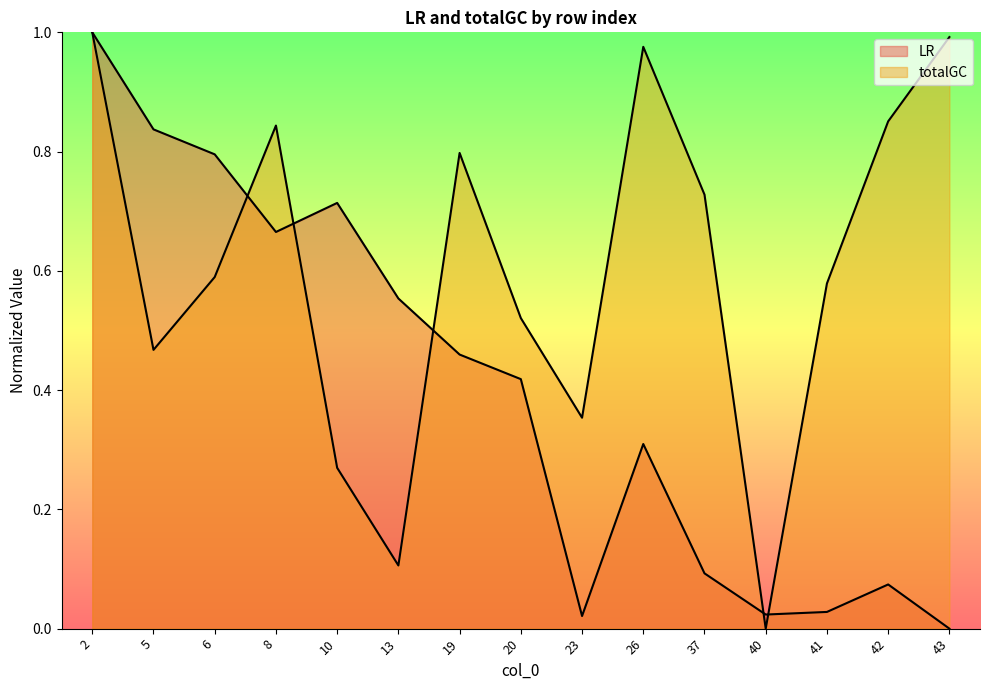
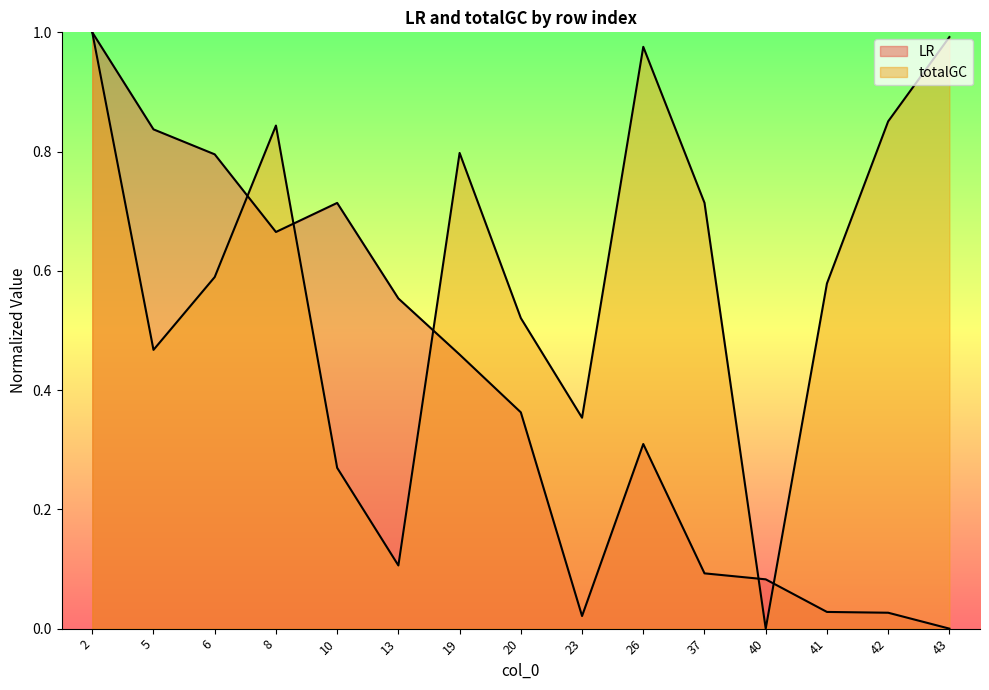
  {
    "LR": {
      "5": 0.84,
      "6": 0.80,
      "8": 0.67,
      "10": 0.71,
      "13": 0.55,
      "19": 0.46,
-     "20": 0.42,
+     "20": 0.36,
      "23": 0.02,
      "26": 0.31,
      "37": 0.09,
-     "40": 0.02,
+     "40": 0.08,
      "41": 0.03,
-     "42": 0.07,
+     "42": 0.03,
      "43": 0.00
    },
    "totalGC": {
      "5": 0.47,
      "6": 0.59,
      "8": 0.84,
      "10": 0.27,
      "13": 0.11,
      "19": 0.80,
      "20": 0.52,
      "23": 0.35,
      "26": 0.98,
-     "37": 0.73,
+     "37": 0.71,
      "40": 0.00,
      "41": 0.58,
      "42": 0.85,
      "43": 0.99
    }
  }
